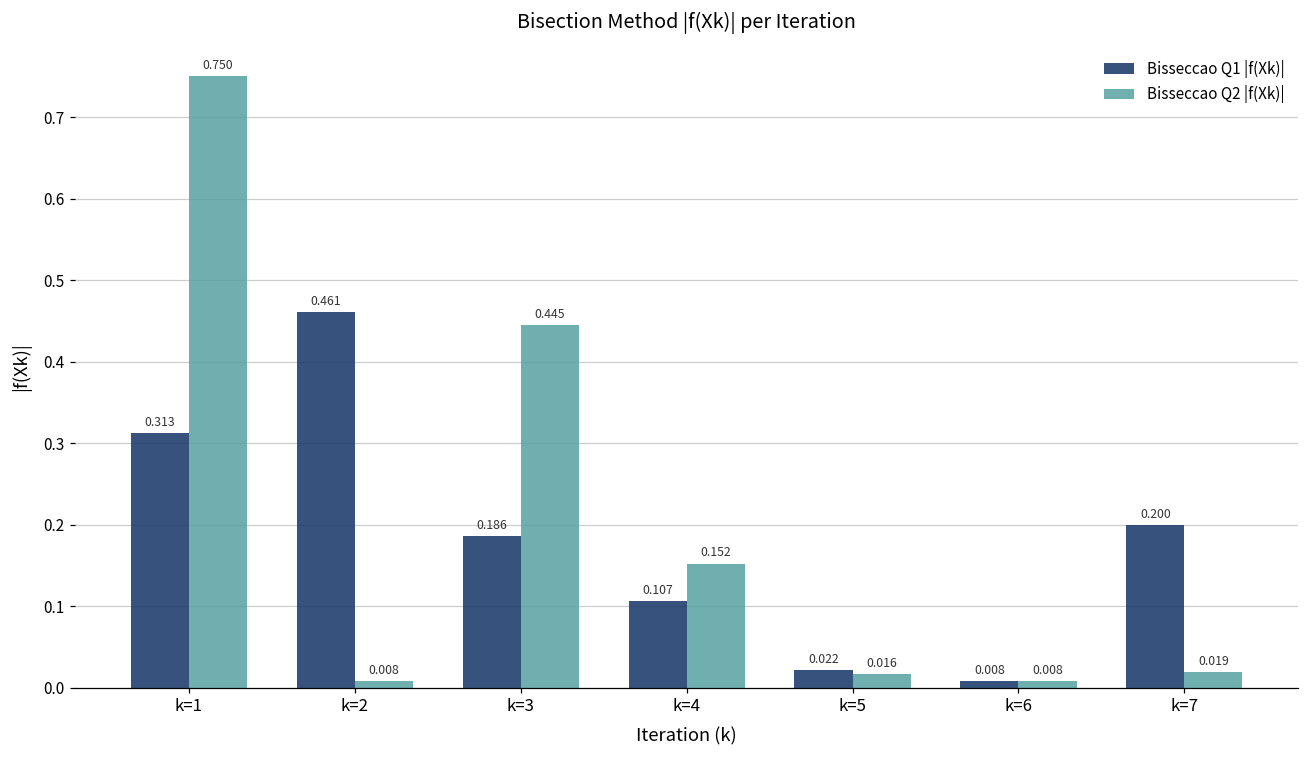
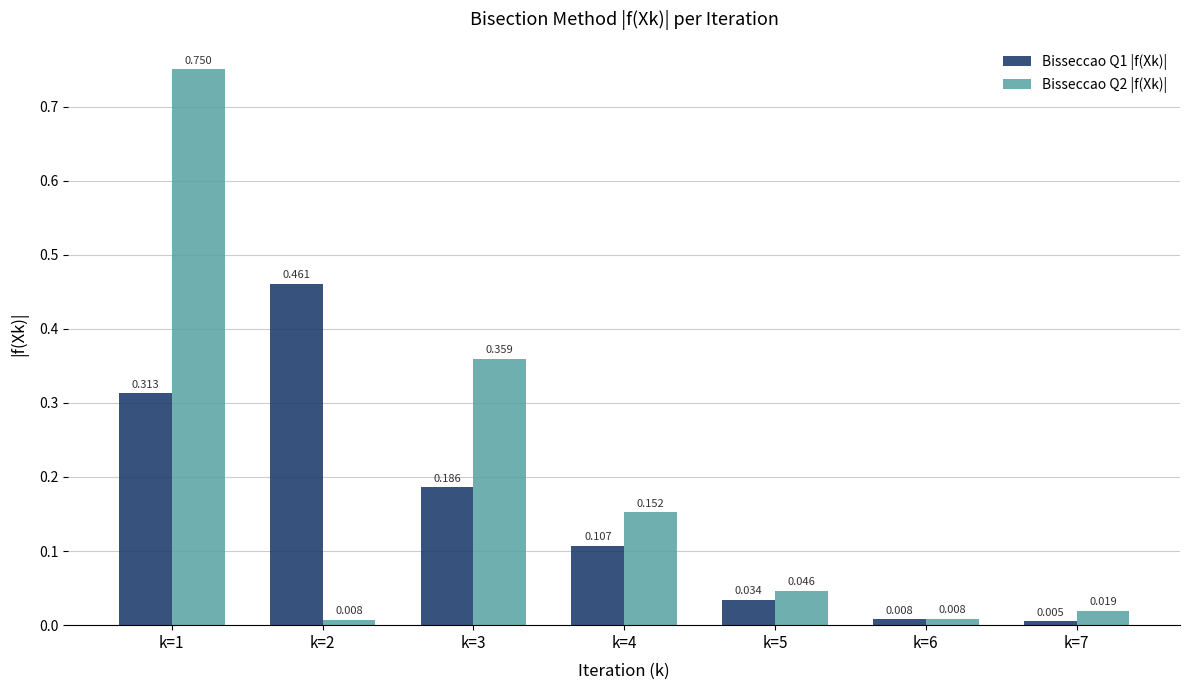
  {
    "Bisseccao Q1 |f(Xk)|": {
      "k=1": 0.313,
      "k=2": 0.461,
      "k=3": 0.186,
      "k=4": 0.107,
-     "k=5": 0.022,
+     "k=5": 0.034,
      "k=6": 0.008,
-     "k=7": 0.200
+     "k=7": 0.005
    },
    "Bisseccao Q2 |f(Xk)|": {
      "k=1": 0.750,
      "k=2": 0.008,
-     "k=3": 0.445,
+     "k=3": 0.359,
      "k=4": 0.152,
-     "k=5": 0.016,
+     "k=5": 0.046,
      "k=6": 0.008,
      "k=7": 0.019
    }
  }
